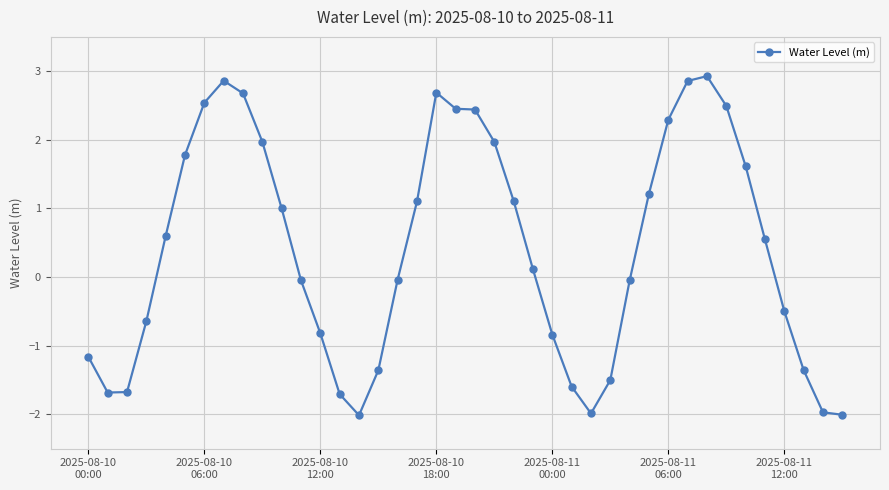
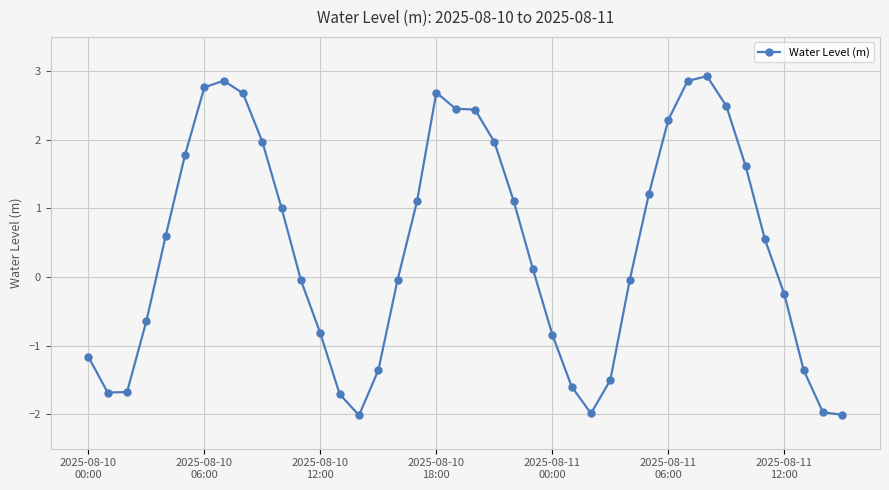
  {
    "2025-08-10 00:00": -1.2,
-   "2025-08-10 06:00": 2.5,
+   "2025-08-10 06:00": 2.8,
    "2025-08-10 12:00": -0.8,
    "2025-08-10 18:00": 2.7,
    "2025-08-11 00:00": -0.8,
    "2025-08-11 06:00": 2.3,
-   "2025-08-11 12:00": -0.5
+   "2025-08-11 12:00": -0.2
  }
